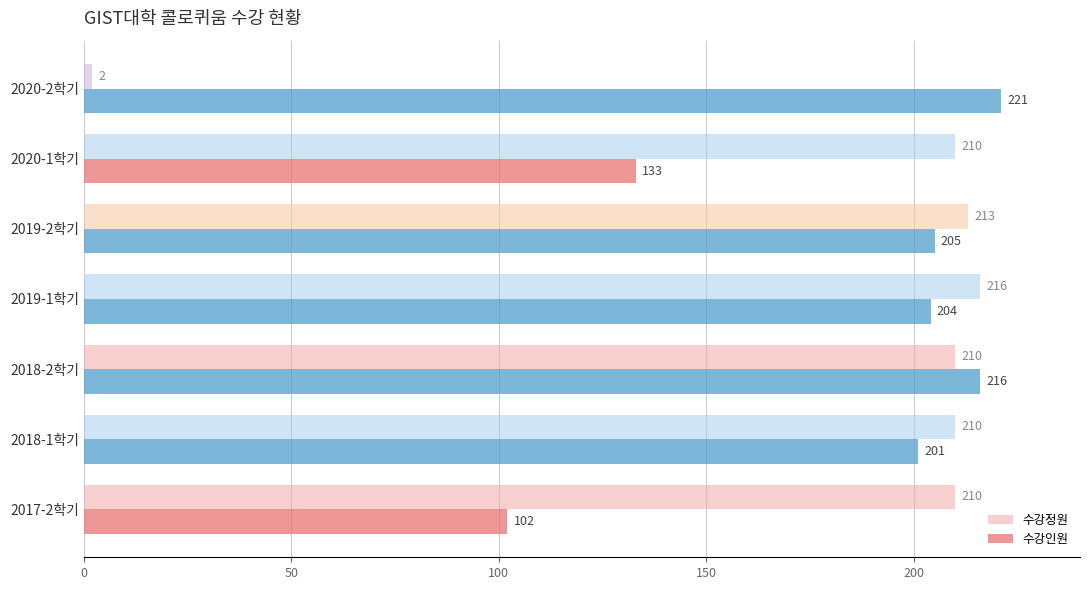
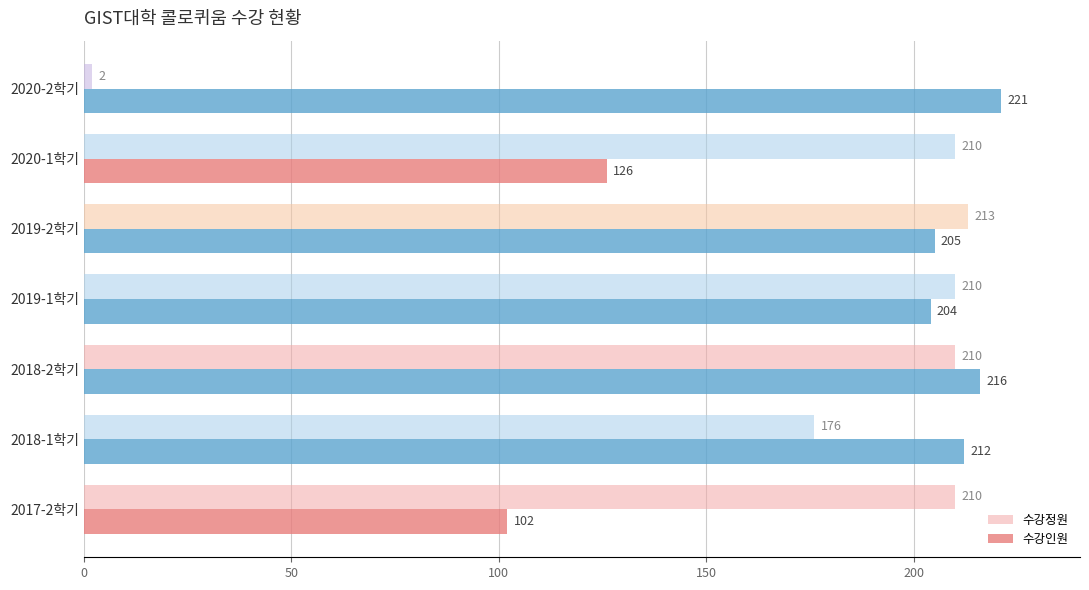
  {
    "수강정원": {
      "2020-2학기": 2,
      "2020-1학기": 210,
      "2019-2학기": 213,
-     "2019-1학기": 216,
+     "2019-1학기": 210,
      "2018-2학기": 210,
-     "2018-1학기": 210,
+     "2018-1학기": 176,
      "2017-2학기": 210
    },
    "수강인원": {
      "2020-2학기": 221,
-     "2020-1학기": 133,
+     "2020-1학기": 126,
      "2019-2학기": 205,
      "2019-1학기": 204,
      "2018-2학기": 216,
-     "2018-1학기": 201,
+     "2018-1학기": 212,
      "2017-2학기": 102
    }
  }
